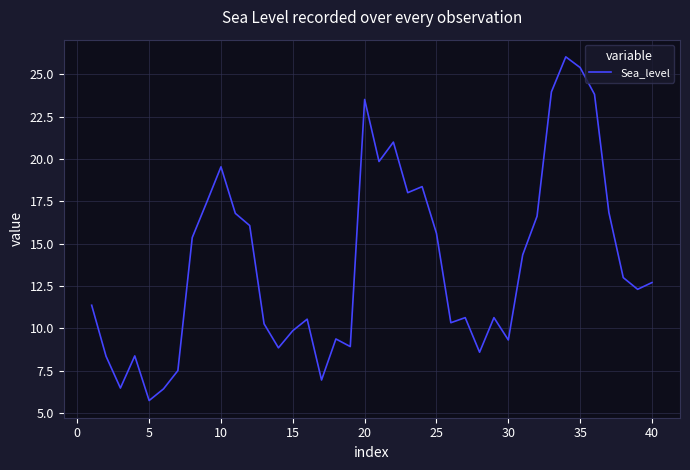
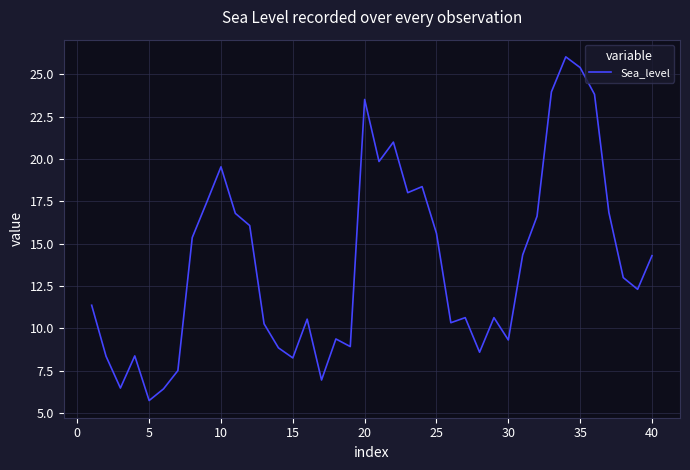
  {
    "5": 5.7,
    "10": 19.5,
-   "15": 9.9,
+   "15": 8.3,
    "20": 23.5,
    "25": 15.6,
    "30": 9.3,
    "35": 25.4,
-   "40": 12.7
+   "40": 14.3
  }
